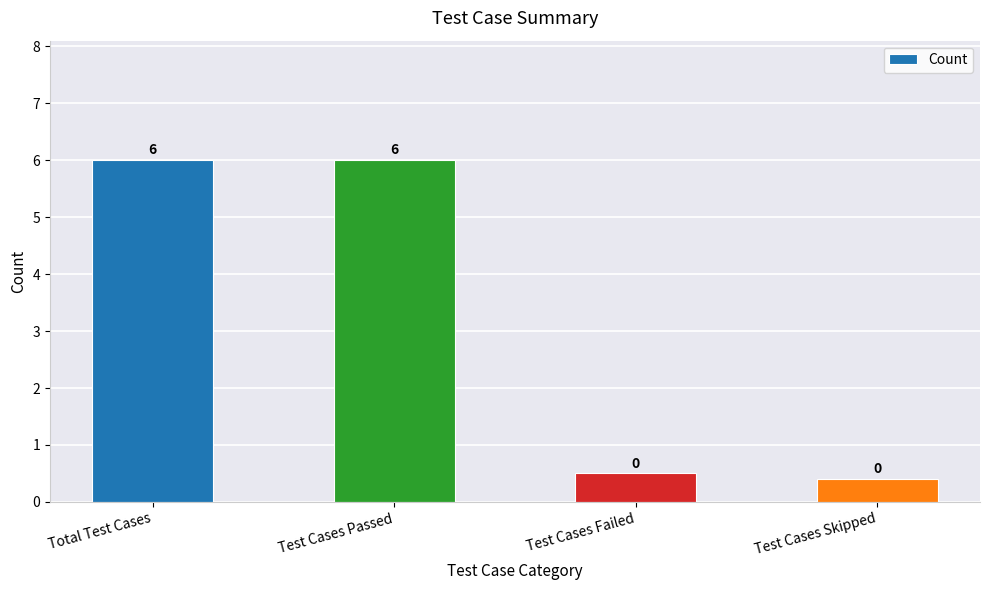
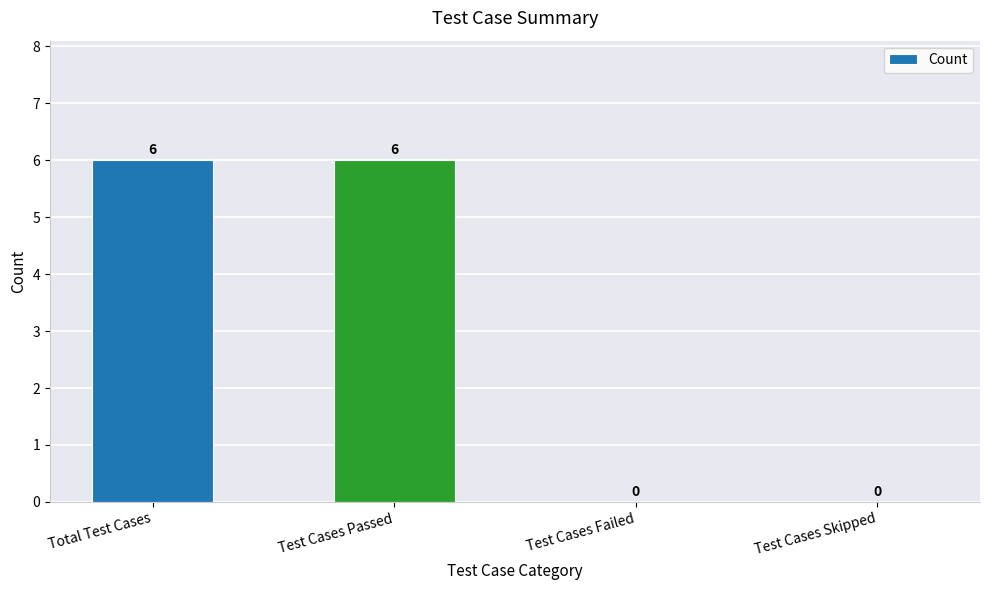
  {
-   "Test Cases Failed": 0.5,
-   "Test Cases Skipped": 0.4
+   "Test Cases Failed": 0.0,
+   "Test Cases Skipped": 0.0
  }
